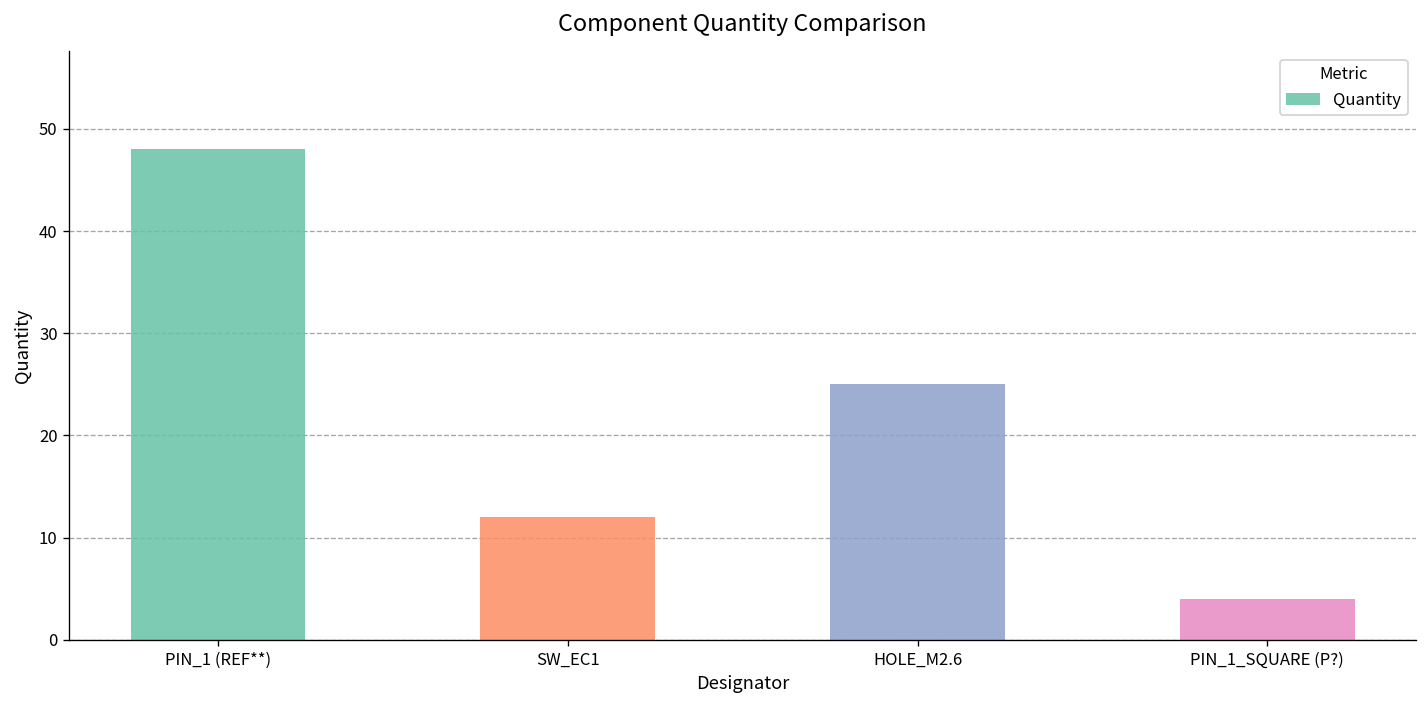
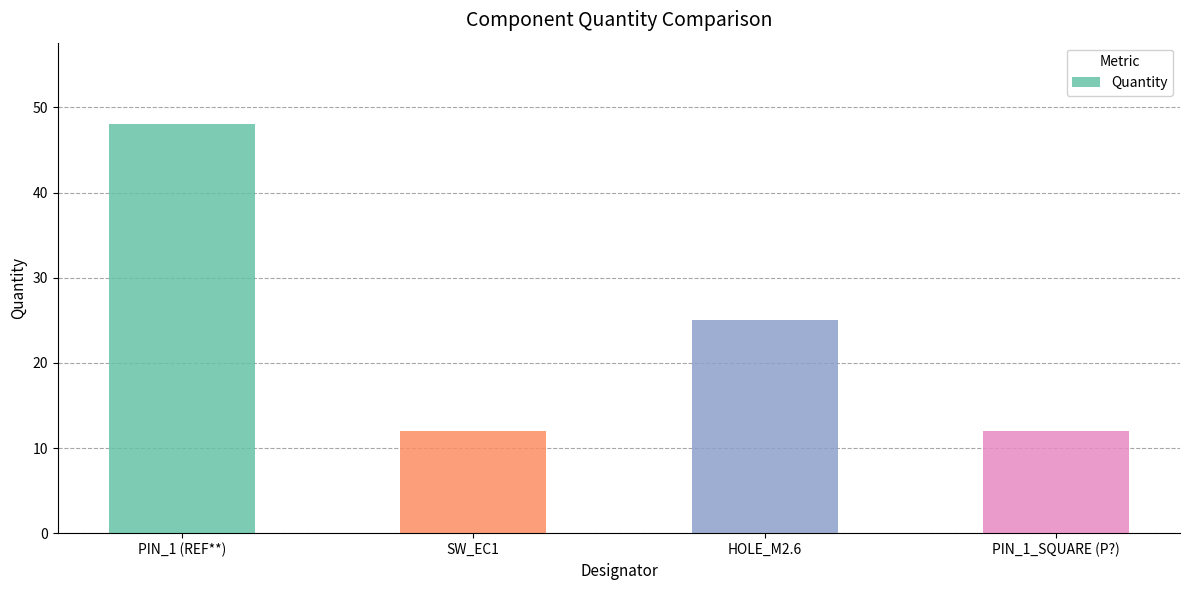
  {
    "PIN_1 (REF**)": 48,
    "SW_EC1": 12,
    "HOLE_M2.6": 25,
-   "PIN_1_SQUARE (P?)": 4
+   "PIN_1_SQUARE (P?)": 12
  }
